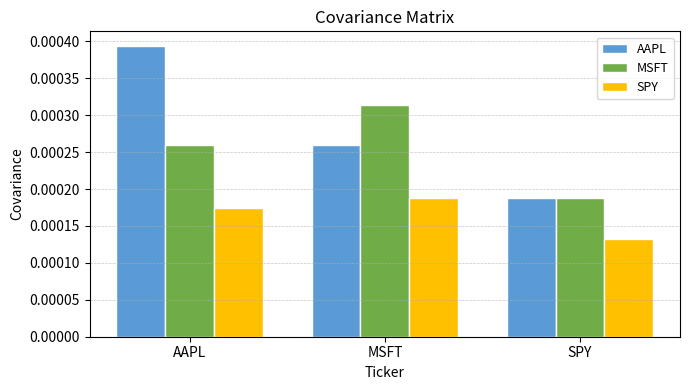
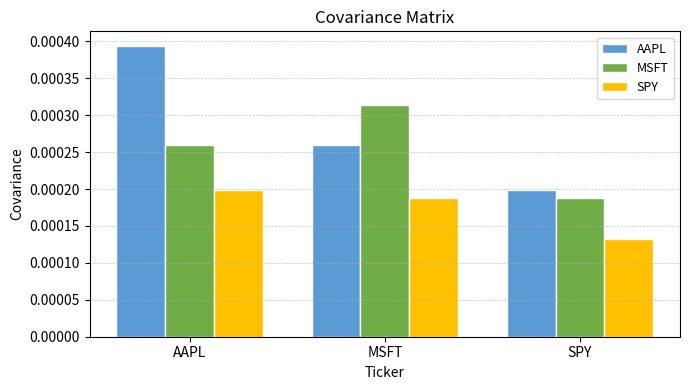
  {
    "AAPL": {
      "AAPL": 0.00039,
      "MSFT": 0.00026,
-     "SPY": 0.00019
+     "SPY": 0.00020
    },
    "MSFT": {
      "AAPL": 0.00026,
      "MSFT": 0.00031,
      "SPY": 0.00019
    },
    "SPY": {
-     "AAPL": 0.00017,
+     "AAPL": 0.00020,
      "MSFT": 0.00019,
      "SPY": 0.00013
    }
  }
